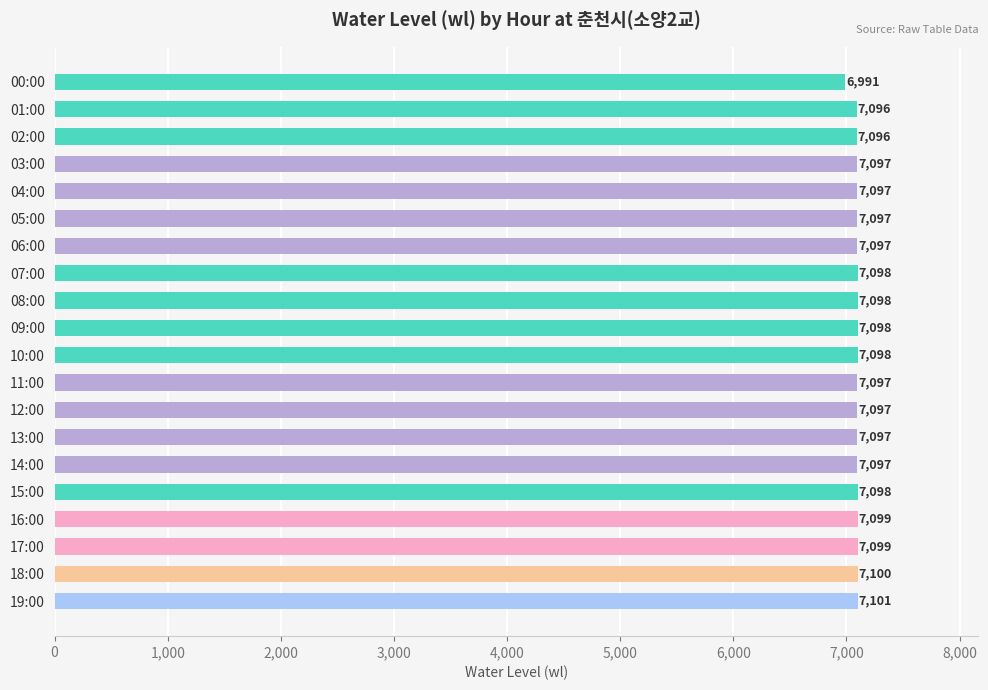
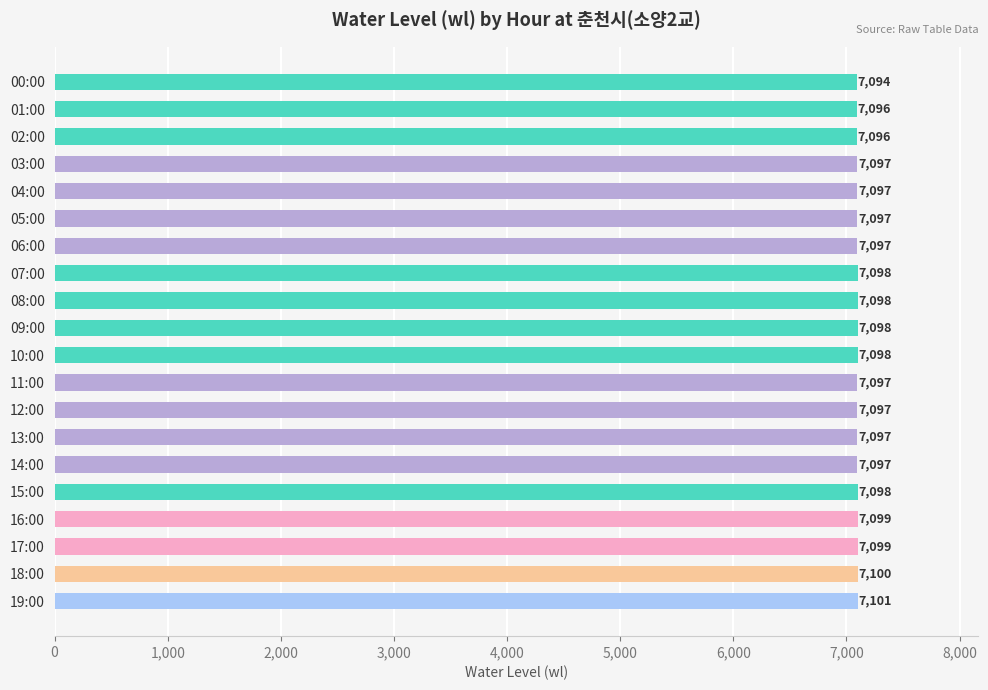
  {
-   "00:00": "6,991",
+   "00:00": "7,094",
    "01:00": "7,096",
    "02:00": "7,096",
    "03:00": "7,097",
    "04:00": "7,097",
    "05:00": "7,097",
    "06:00": "7,097",
    "07:00": "7,098",
    "08:00": "7,098",
    "09:00": "7,098",
    "10:00": "7,098",
    "11:00": "7,097",
    "12:00": "7,097",
    "13:00": "7,097",
    "14:00": "7,097",
    "15:00": "7,098",
    "16:00": "7,099",
    "17:00": "7,099",
    "18:00": "7,100",
    "19:00": "7,101"
  }
